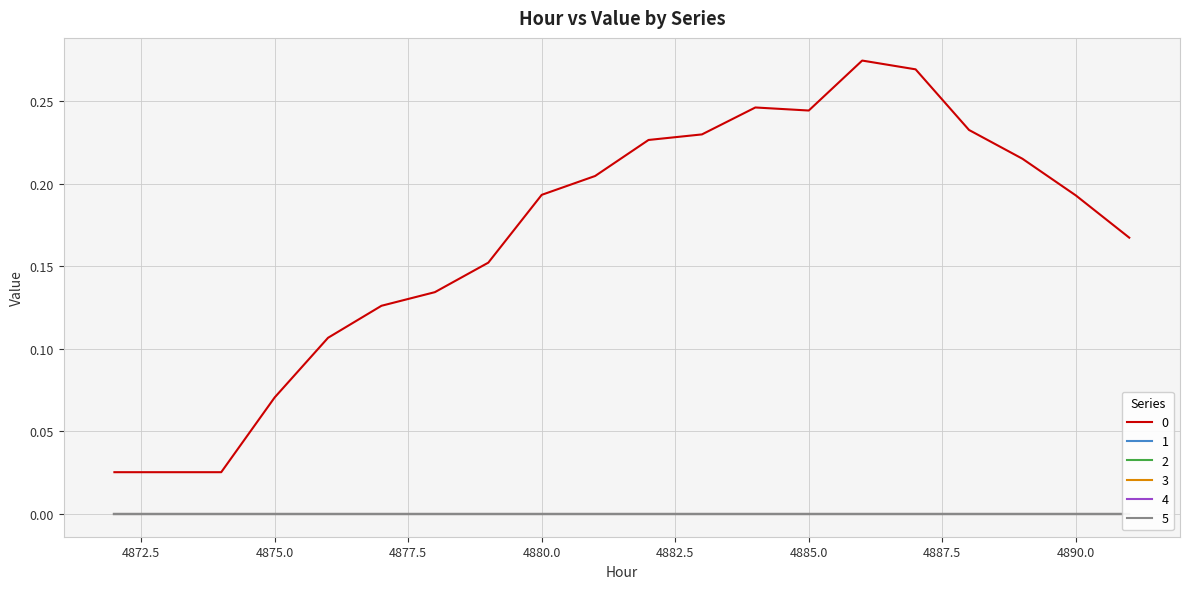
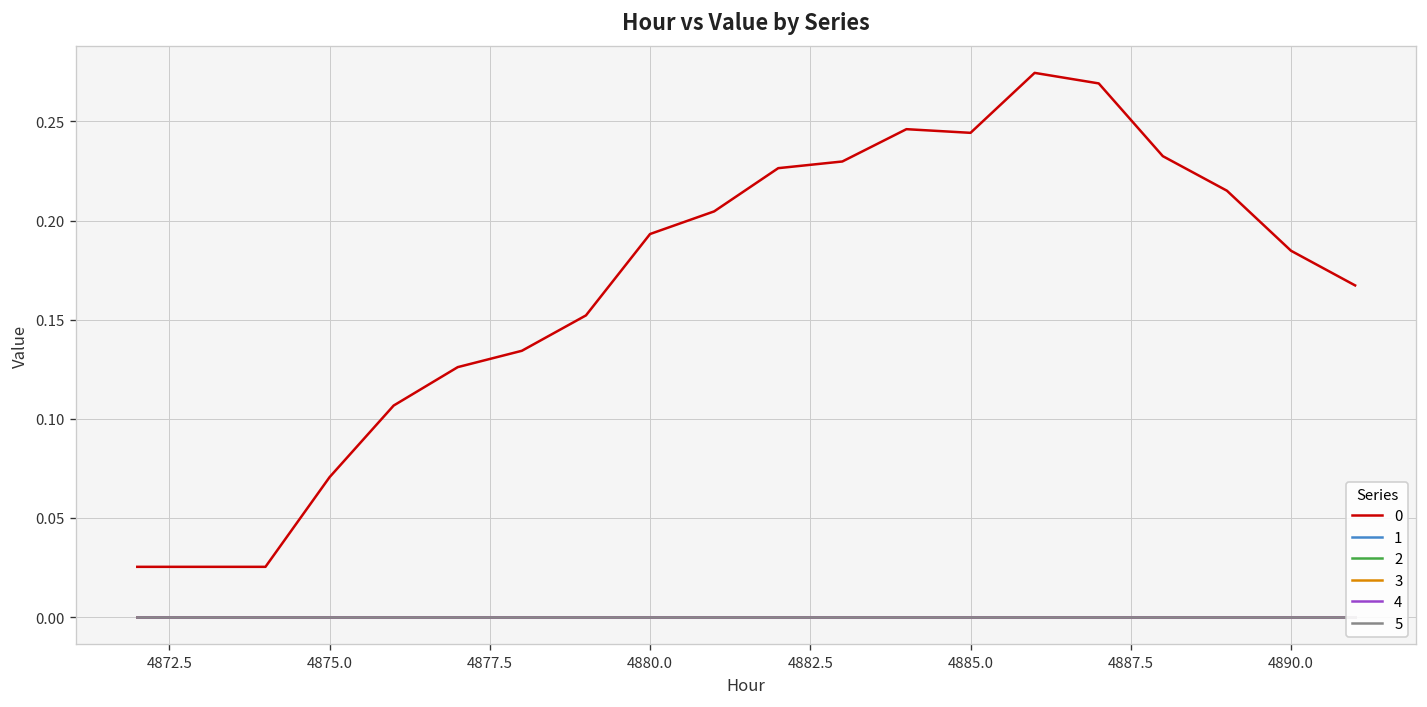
  {
    "0": {
      "4875.0": 0.071,
      "4880.0": 0.193,
      "4885.0": 0.244,
-     "4890.0": 0.193
+     "4890.0": 0.185
    },
    "5": {
      "4875.0": 0.000,
      "4880.0": 0.000,
      "4885.0": 0.000,
      "4890.0": 0.000
    }
  }
